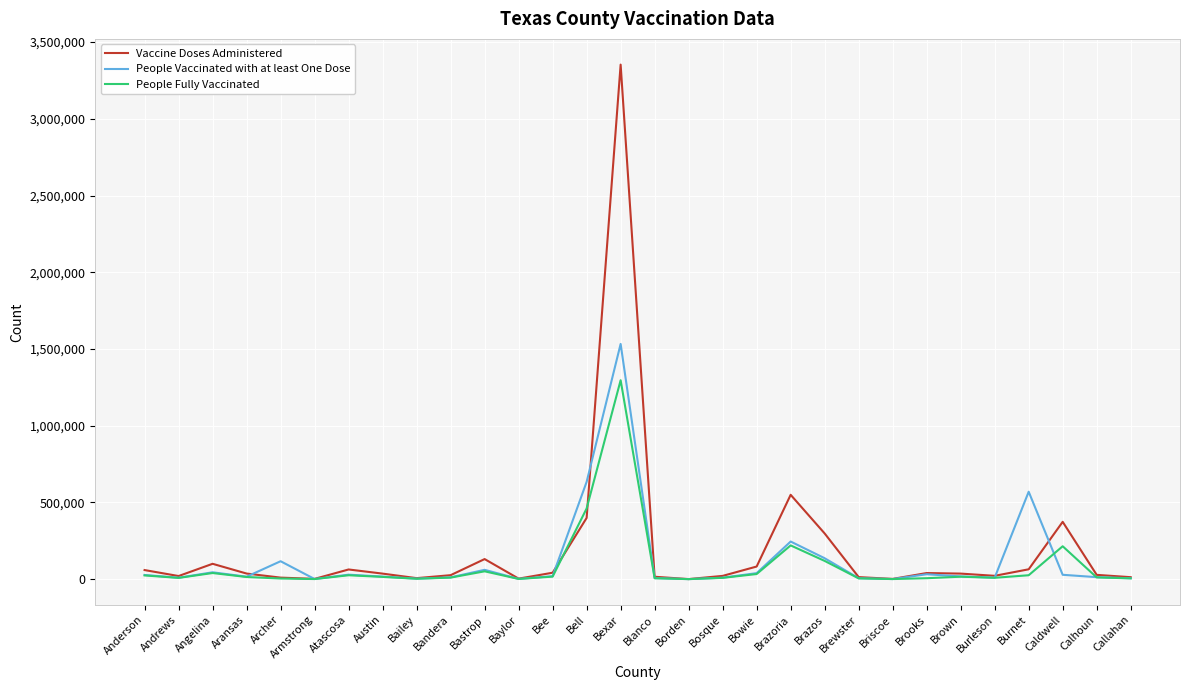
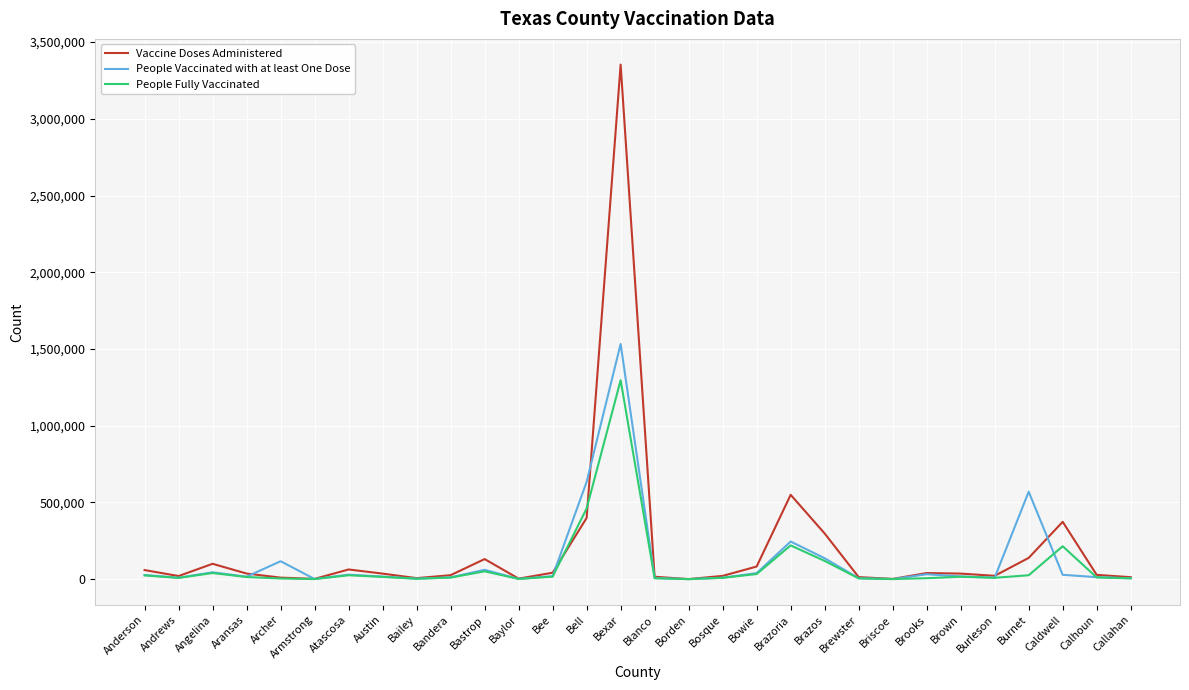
  {
    "Vaccine Doses Administered": {
      "Anderson": "60,000",
      "Angelina": "100,000",
      "Aransas": "40,000",
      "Atascosa": "60,000",
      "Austin": "40,000",
      "Bastrop": "130,000",
      "Bee": "40,000",
      "Bell": "400,000",
      "Bexar": "3,350,000",
      "Bowie": "80,000",
      "Brazoria": "550,000",
      "Brazos": "300,000",
      "Brown": "40,000",
-     "Burnet": "60,000",
+     "Burnet": "140,000",
      "Caldwell": "370,000"
    },
    "People Vaccinated with at least One Dose": {
      "Archer": "120,000",
      "Bell": "630,000",
      "Bexar": "1,530,000",
      "Brazoria": "250,000",
      "Brazos": "140,000",
      "Burnet": "570,000",
      "Caldwell": "30,000"
    },
    "People Fully Vaccinated": {
      "Bell": "460,000",
      "Bexar": "1,300,000",
      "Brazoria": "220,000",
      "Brazos": "120,000",
      "Brooks": "10,000",
      "Burnet": "30,000",
      "Caldwell": "210,000"
    }
  }
